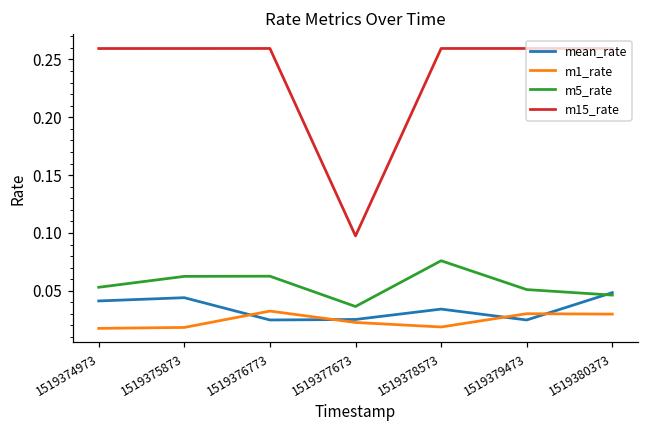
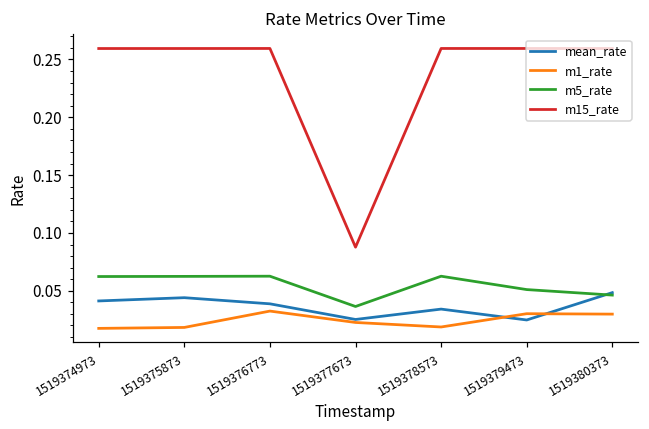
  {
    "mean_rate": {
      "1519374973": 0.041,
      "1519375873": 0.044,
-     "1519376773": 0.025,
+     "1519376773": 0.039,
      "1519377673": 0.025,
      "1519378573": 0.034,
      "1519379473": 0.025
    },
    "m1_rate": {
      "1519374973": 0.017,
      "1519375873": 0.018,
      "1519376773": 0.032,
      "1519377673": 0.023,
      "1519378573": 0.019,
      "1519379473": 0.030,
      "1519380373": 0.030
    },
    "m5_rate": {
-     "1519374973": 0.053,
+     "1519374973": 0.062,
      "1519375873": 0.062,
      "1519376773": 0.063,
      "1519377673": 0.036,
-     "1519378573": 0.076,
+     "1519378573": 0.063,
      "1519379473": 0.051
    },
    "m15_rate": {
      "1519374973": 0.259,
      "1519375873": 0.259,
      "1519376773": 0.260,
-     "1519377673": 0.097,
+     "1519377673": 0.088,
      "1519378573": 0.260
    }
  }
